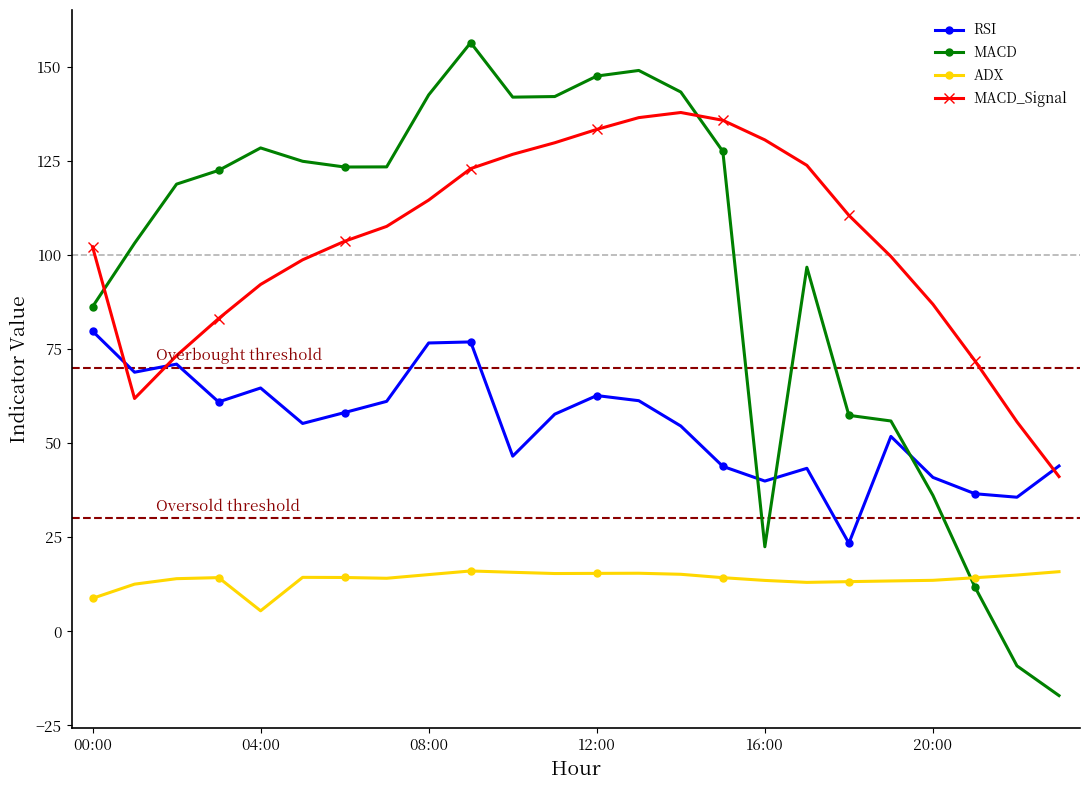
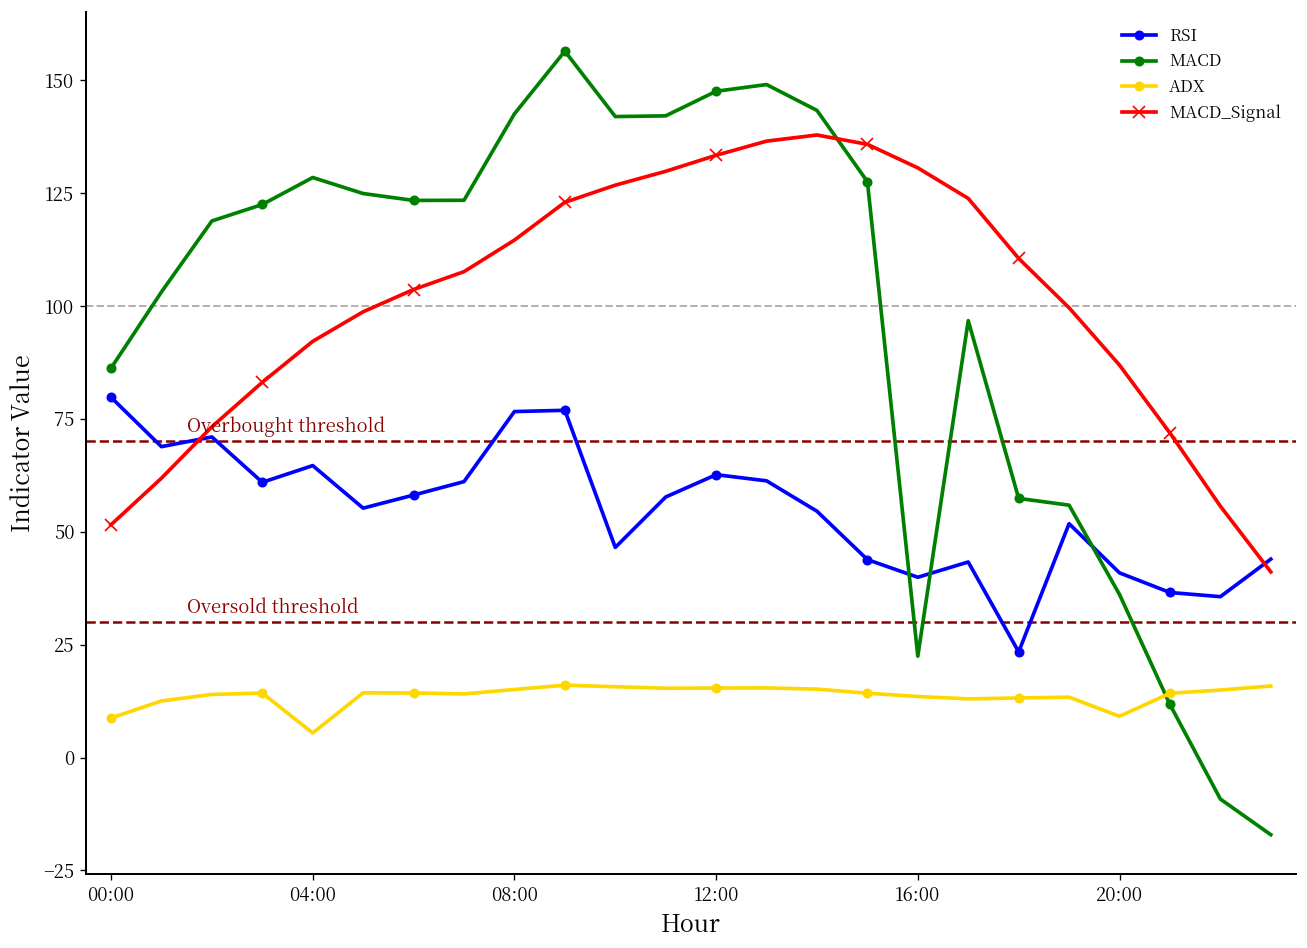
  {
    "RSI": {
      "00:00": 80,
      "04:00": 65,
      "08:00": 77,
      "12:00": 63,
      "16:00": 40,
      "20:00": 41
    },
    "MACD": {
      "00:00": 86,
      "04:00": 128,
      "08:00": 143,
      "12:00": 148,
      "16:00": 22,
      "20:00": 36
    },
    "ADX": {
      "00:00": 9,
      "04:00": 5,
      "08:00": 15,
      "12:00": 15,
      "16:00": 14,
-     "20:00": 14
+     "20:00": 9
    },
    "MACD_Signal": {
-     "00:00": 102,
+     "00:00": 52,
      "04:00": 92,
      "08:00": 115,
      "12:00": 133,
      "16:00": 131,
      "20:00": 87
    }
  }
